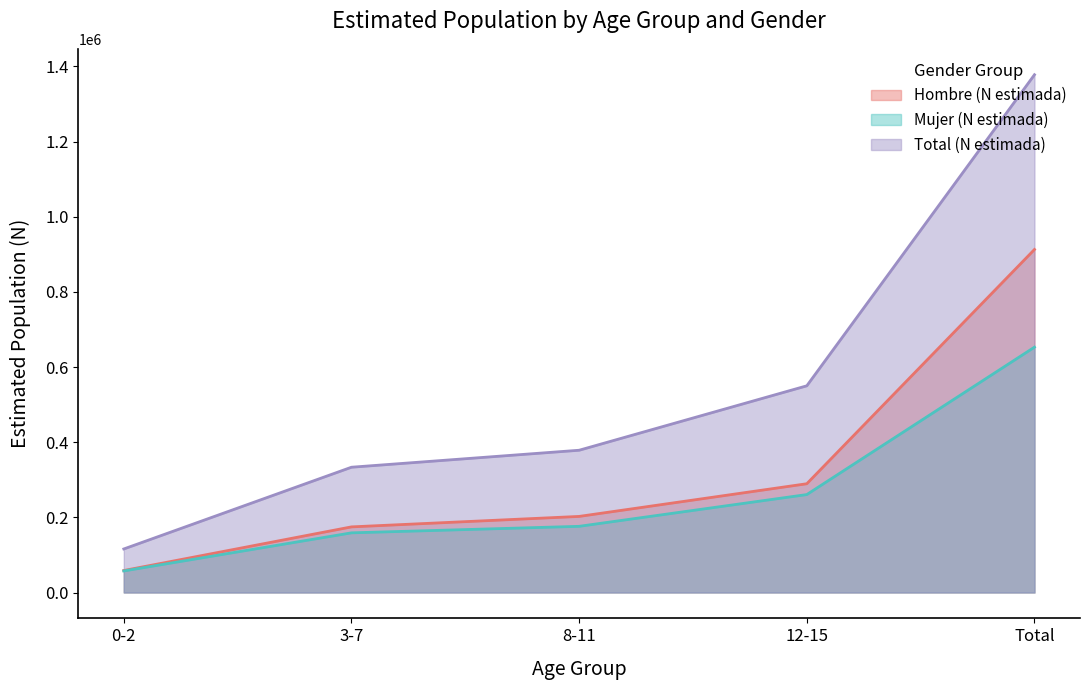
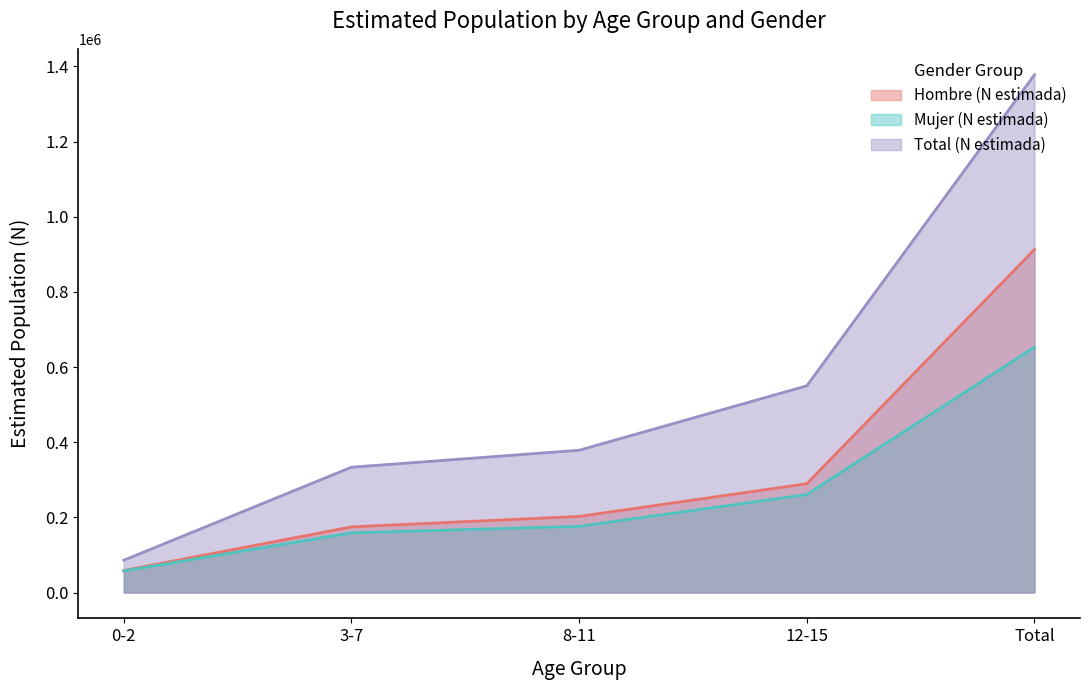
  {
    "Hombre (N estimada)": {
      "3-7": 170000,
      "8-11": 200000,
      "12-15": 290000,
      "Total": 910000
    },
    "Mujer (N estimada)": {
      "3-7": 160000,
      "8-11": 180000,
      "12-15": 260000,
      "Total": 650000
    },
    "Total (N estimada)": {
-     "0-2": 120000,
+     "0-2": 90000,
      "3-7": 330000,
      "8-11": 380000,
      "12-15": 550000,
      "Total": 1380000
    }
  }
